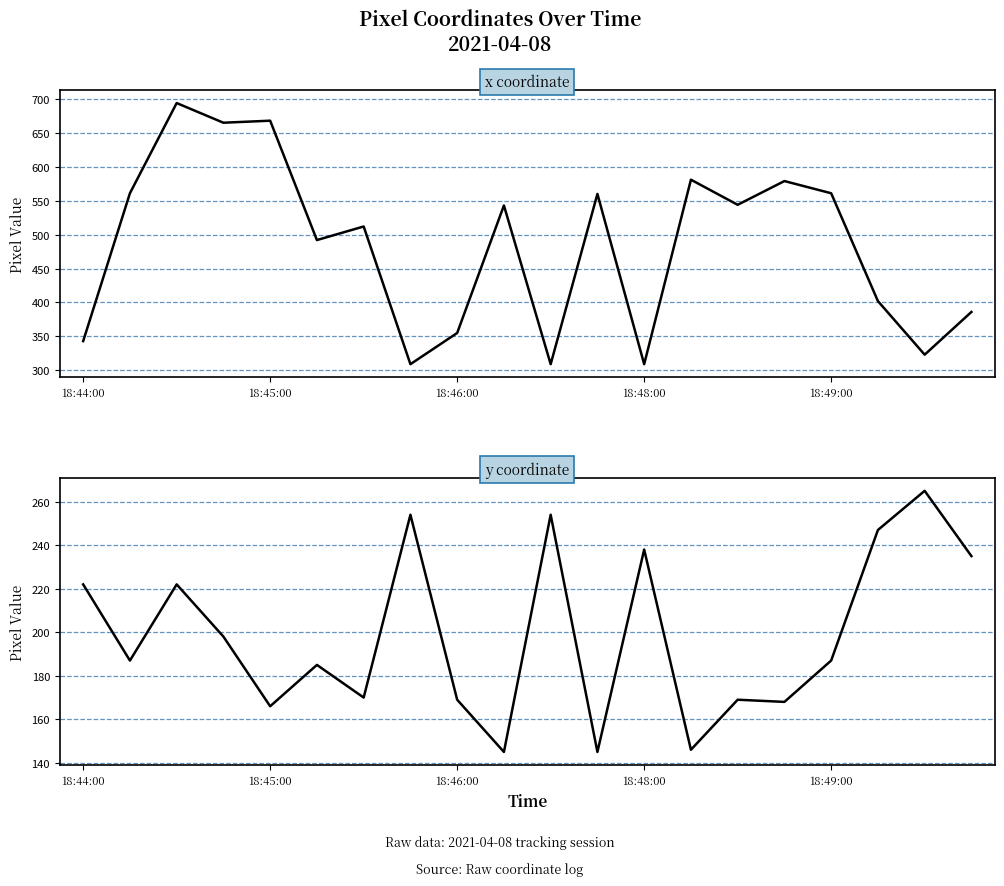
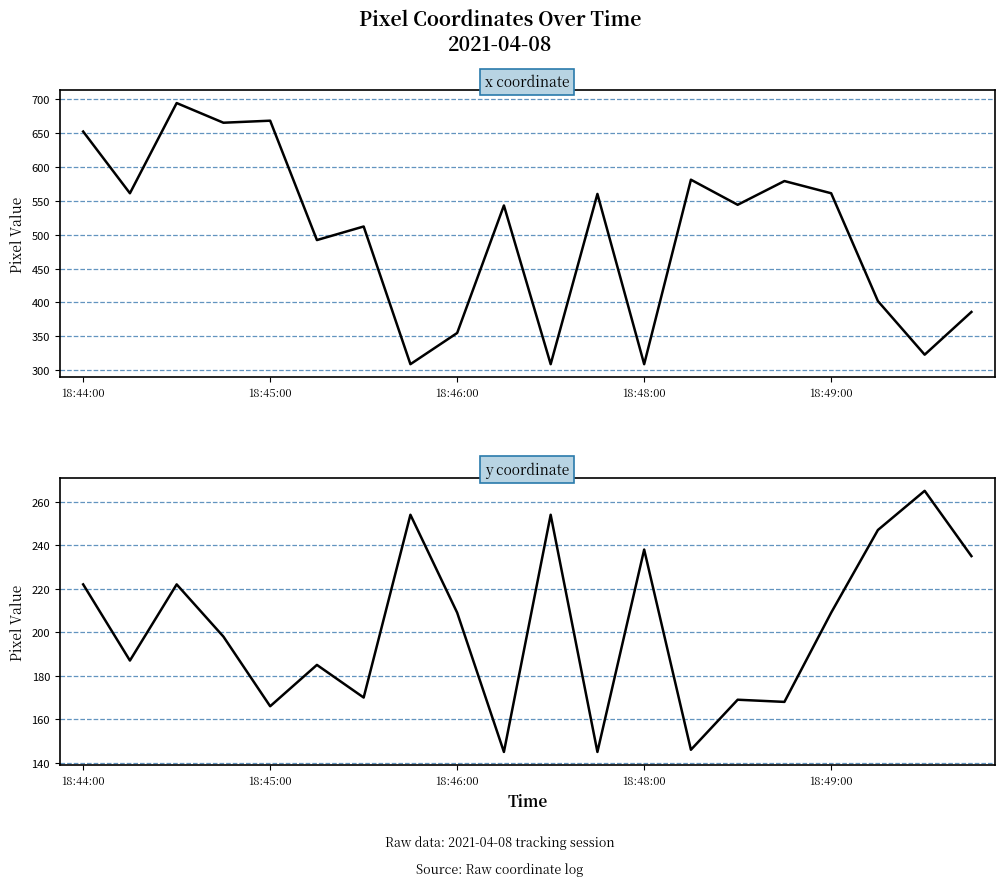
  {
    "x coordinate": {
-     "18:44:00": 340,
+     "18:44:00": 650,
      "18:45:00": 670,
      "18:46:00": 360,
      "18:48:00": 310,
      "18:49:00": 560
    },
    "y coordinate": {
      "18:44:00": 222,
      "18:45:00": 166,
-     "18:46:00": 169,
+     "18:46:00": 209,
      "18:48:00": 238,
-     "18:49:00": 187
+     "18:49:00": 209
    }
  }
